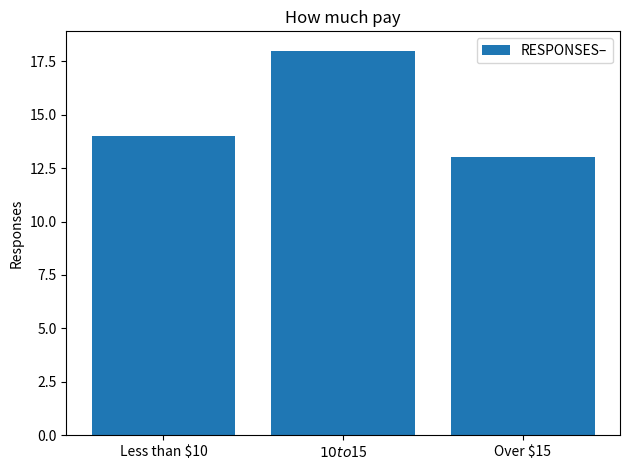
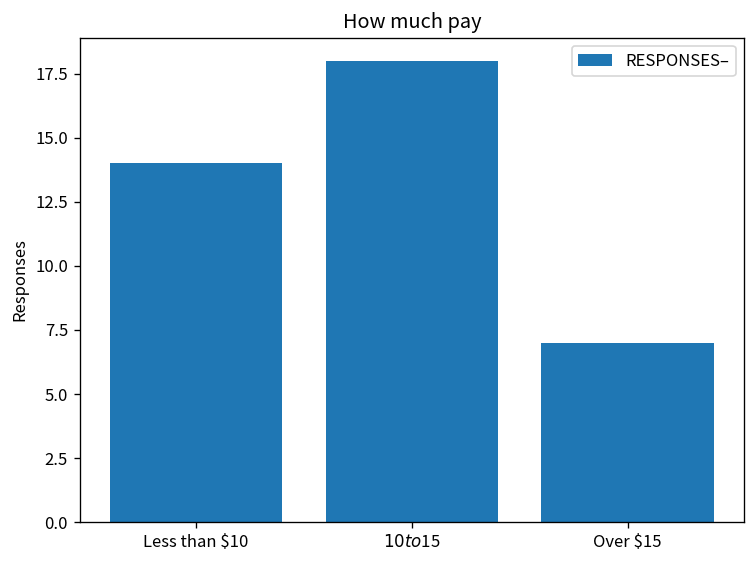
  {
    "Less than $10": 14,
-   "Over $15": 13
+   "Over $15": 7
  }
